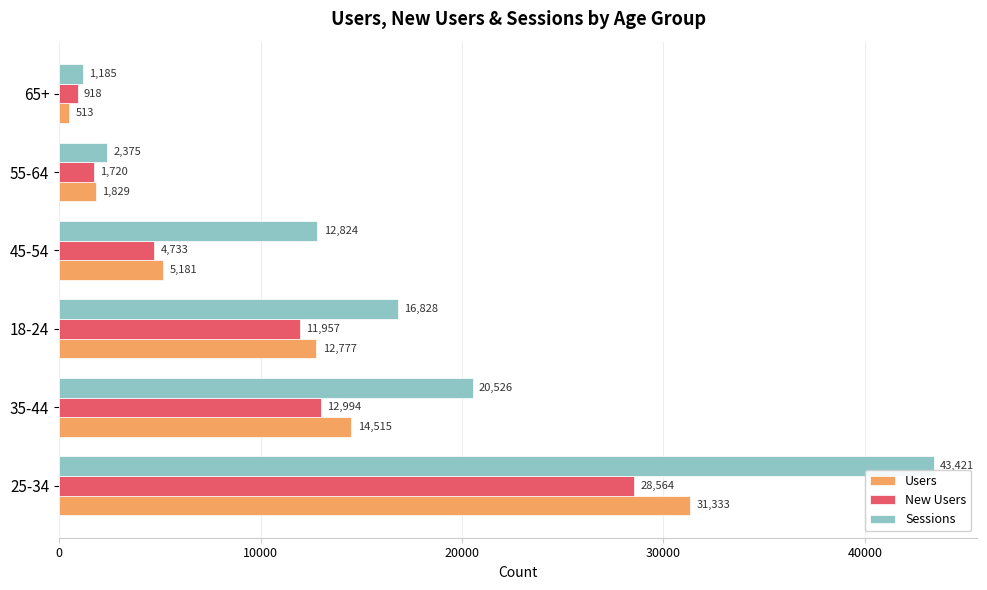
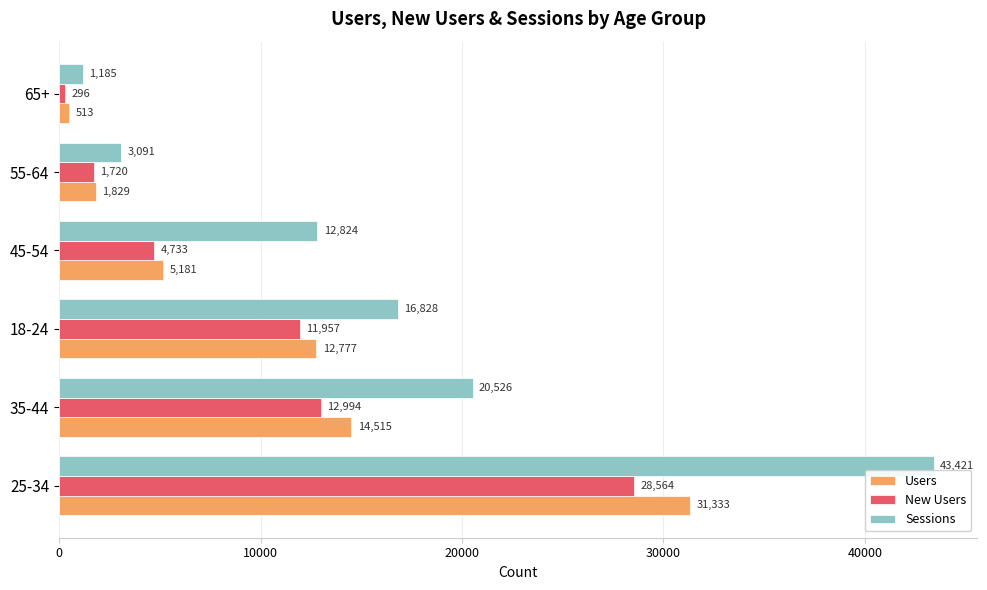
  {
    "Users": {
      "65+": "513",
      "55-64": "1,829",
      "45-54": "5,181",
      "18-24": "12,777",
      "35-44": "14,515",
      "25-34": "31,333"
    },
    "New Users": {
-     "65+": "918",
+     "65+": "296",
      "55-64": "1,720",
      "45-54": "4,733",
      "18-24": "11,957",
      "35-44": "12,994",
      "25-34": "28,564"
    },
    "Sessions": {
      "65+": "1,185",
-     "55-64": "2,375",
+     "55-64": "3,091",
      "45-54": "12,824",
      "18-24": "16,828",
      "35-44": "20,526"
    }
  }
